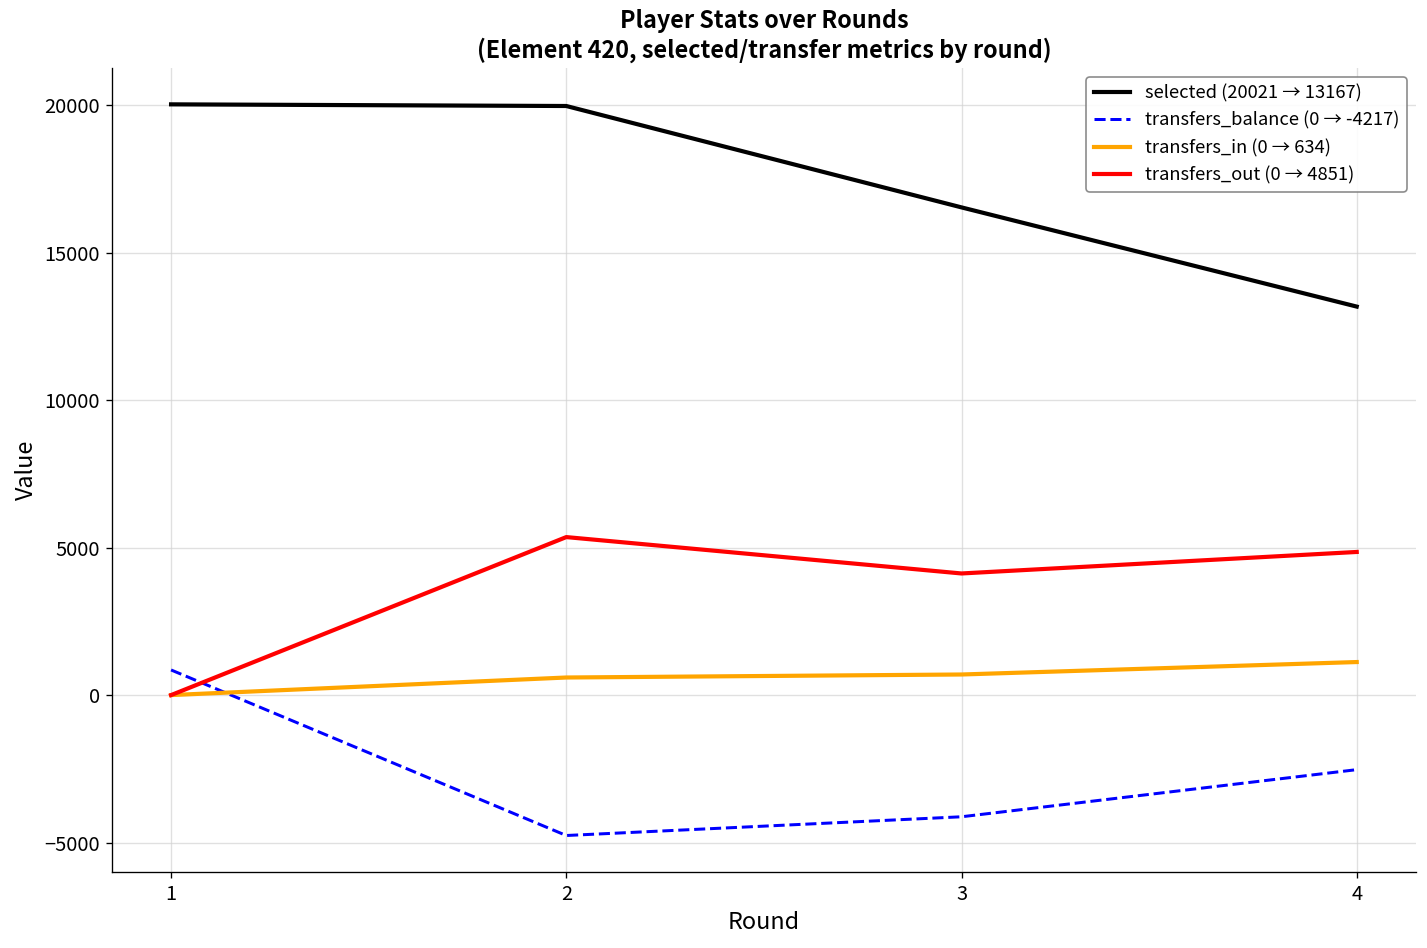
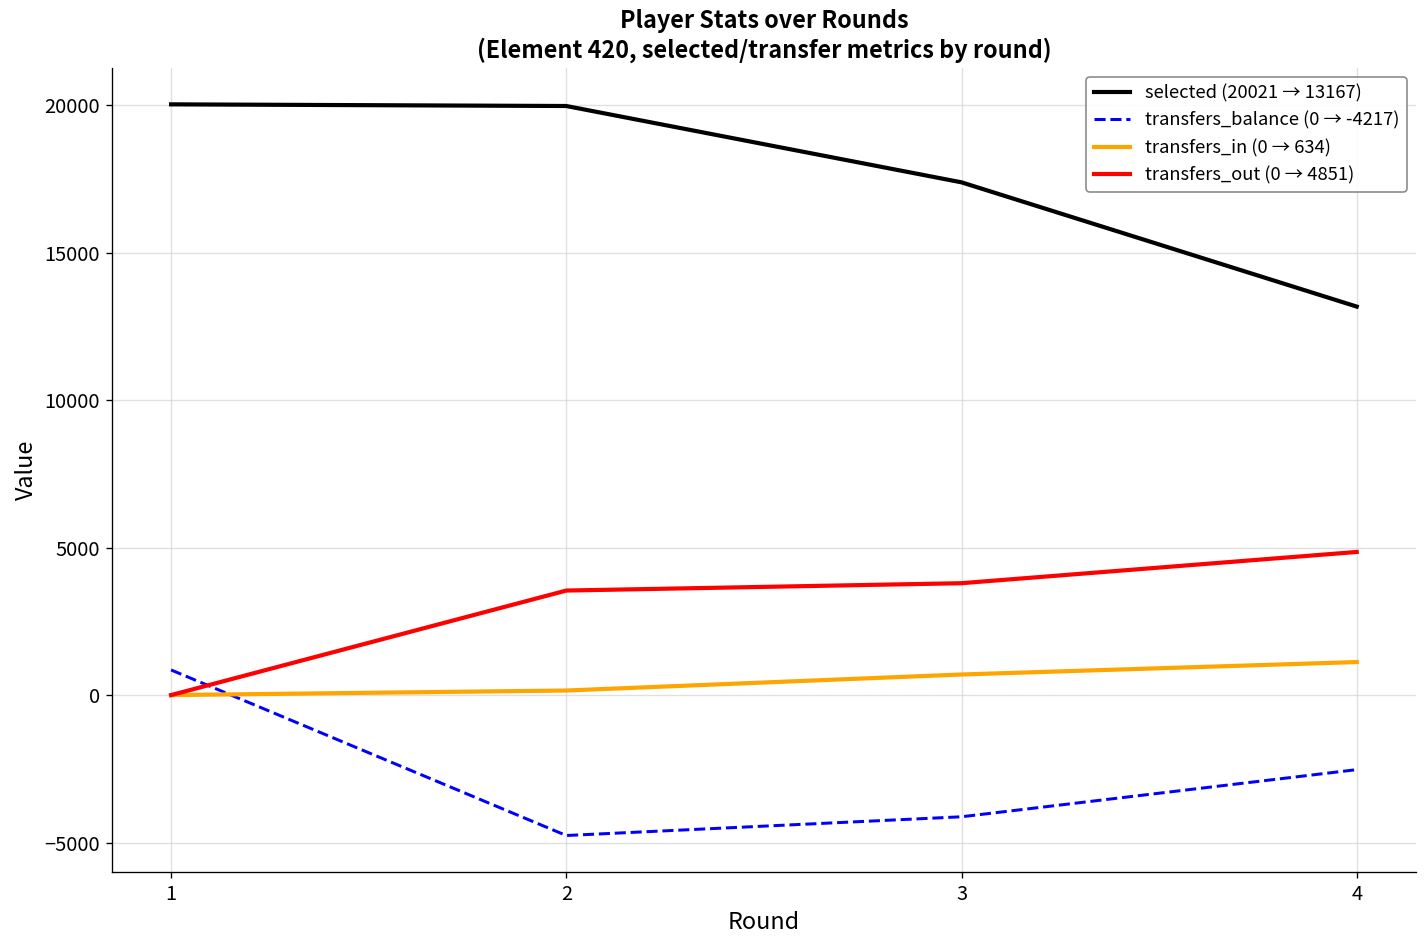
  {
    "selected (20021 → 13167)": {
      "1": 20000,
      "2": 20000,
-     "3": 16500,
+     "3": 17400,
      "4": 13200
    },
    "transfers_balance (0 → -4217)": {
      "1": 900,
      "2": -4800,
      "3": -4100,
      "4": -2500
    },
    "transfers_in (0 → 634)": {
-     "2": 600,
+     "2": 200,
      "3": 700,
      "4": 1100
    },
    "transfers_out (0 → 4851)": {
-     "2": 5400,
-     "3": 4100,
+     "2": 3500,
+     "3": 3800,
      "4": 4900
    }
  }
